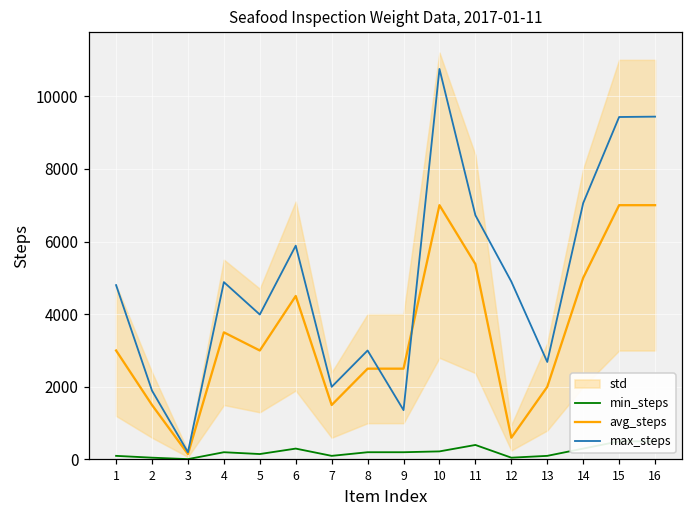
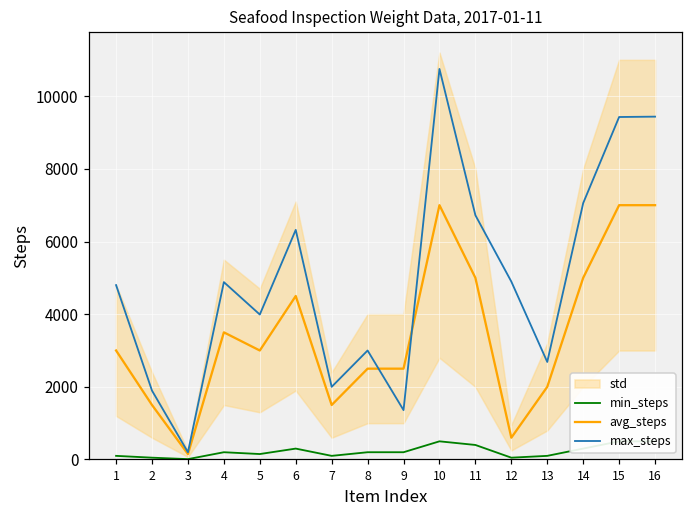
  {
    "min_steps": {
      "1": 100,
      "2": 100,
      "3": 0,
      "4": 200,
      "5": 200,
      "6": 300,
      "7": 100,
      "8": 200,
      "9": 200,
-     "10": 200,
+     "10": 500,
      "11": 400,
      "12": 100,
      "13": 100
    },
    "avg_steps": {
      "1": 3000,
      "2": 1500,
      "4": 3500,
      "5": 3000,
      "6": 4500,
      "7": 1500,
      "8": 2500,
      "9": 2500,
      "10": 7000,
-     "11": 5400,
+     "11": 5000,
      "12": 600,
      "13": 2000,
      "14": 5000,
      "15": 7000,
      "16": 7000
    },
    "max_steps": {
      "2": 1900,
      "4": 4900,
      "5": 4000,
-     "6": 5900,
+     "6": 6300,
      "7": 2000,
      "8": 3000,
      "9": 1400,
      "10": 10800,
      "11": 6700,
      "12": 4900,
      "13": 2700,
      "14": 7100,
      "15": 9400,
      "16": 9400
    }
  }
